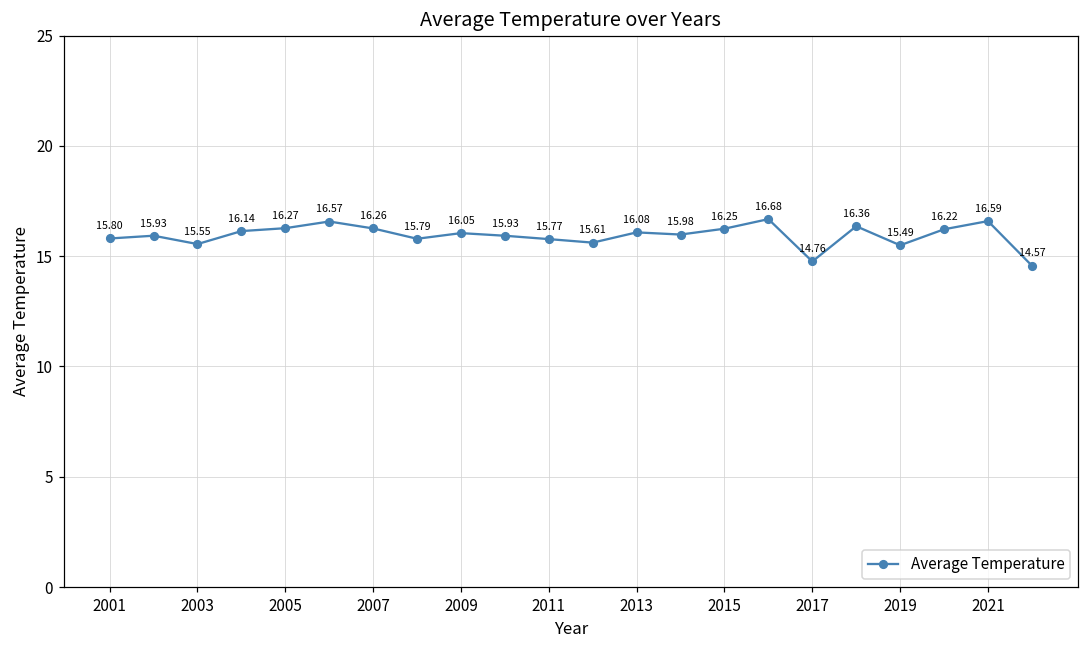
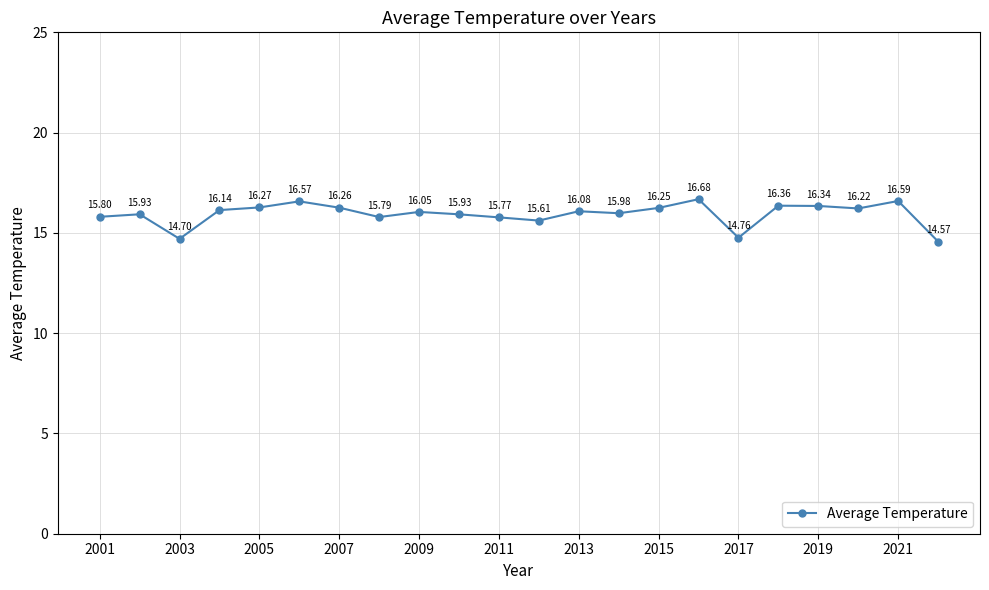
  {
    "2001": 15.80,
-   "2003": 15.55,
+   "2003": 14.70,
    "2005": 16.27,
    "2007": 16.26,
    "2009": 16.05,
    "2011": 15.77,
    "2013": 16.08,
    "2015": 16.25,
    "2017": 14.76,
-   "2019": 15.49,
+   "2019": 16.34,
    "2021": 16.59
  }
